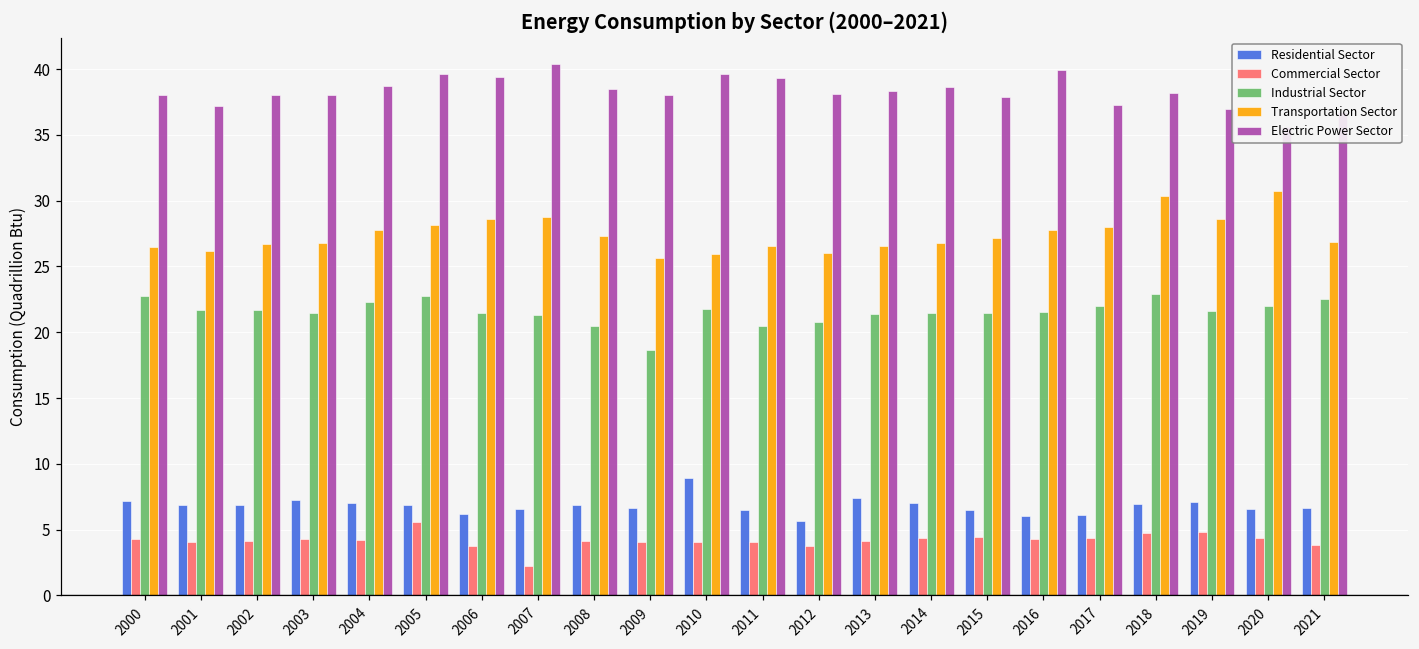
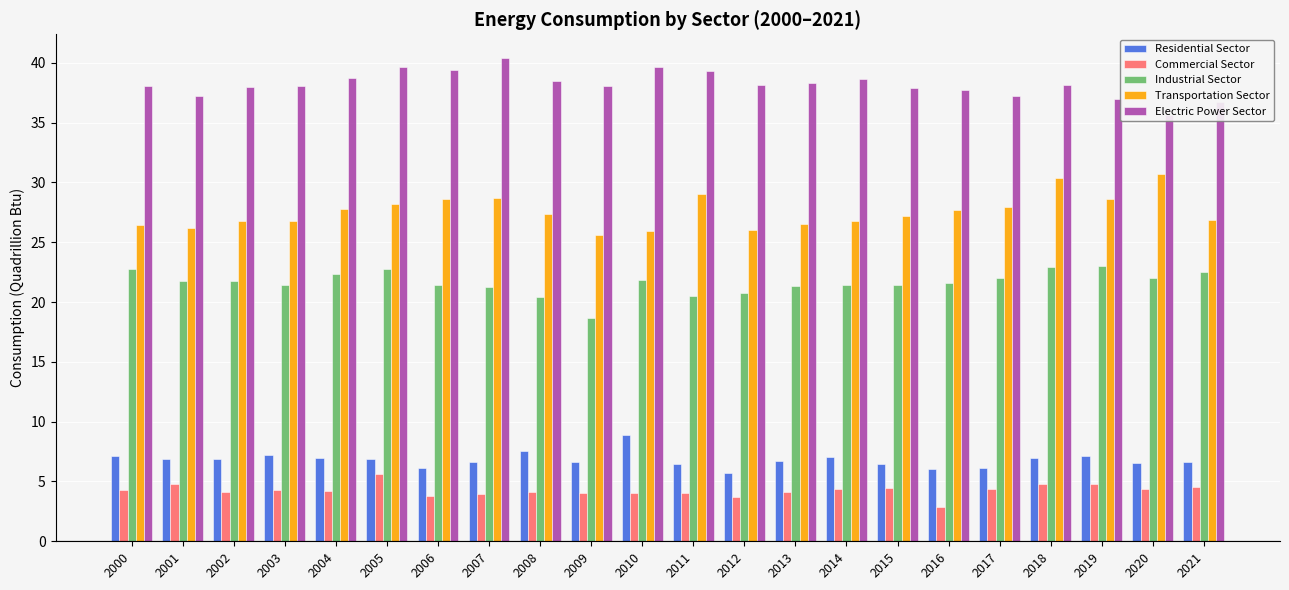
  {
    "Residential Sector": {
      "2000": 7.2,
      "2001": 6.9,
      "2002": 6.9,
      "2003": 7.2,
      "2004": 7.0,
      "2005": 6.9,
      "2006": 6.2,
      "2007": 6.6,
-     "2008": 6.9,
+     "2008": 7.6,
      "2009": 6.6,
      "2010": 8.9,
      "2011": 6.5,
      "2012": 5.7,
-     "2013": 7.4,
+     "2013": 6.7,
      "2014": 7.0,
      "2015": 6.5,
      "2016": 6.0,
      "2017": 6.1,
      "2018": 7.0,
      "2019": 7.1,
      "2020": 6.6,
      "2021": 6.6
    },
    "Commercial Sector": {
      "2000": 4.3,
-     "2001": 4.1,
+     "2001": 4.8,
      "2002": 4.1,
      "2003": 4.3,
      "2004": 4.2,
      "2005": 5.6,
      "2006": 3.7,
-     "2007": 2.2,
+     "2007": 3.9,
      "2008": 4.1,
      "2009": 4.1,
      "2010": 4.0,
      "2011": 4.1,
      "2012": 3.7,
      "2013": 4.2,
      "2014": 4.4,
      "2015": 4.4,
-     "2016": 4.3,
+     "2016": 2.9,
      "2017": 4.4,
      "2018": 4.8,
      "2019": 4.8,
      "2020": 4.4,
-     "2021": 3.8
+     "2021": 4.6
    },
    "Industrial Sector": {
      "2000": 22.7,
      "2001": 21.7,
      "2002": 21.7,
      "2003": 21.5,
      "2004": 22.3,
      "2005": 22.8,
      "2006": 21.5,
      "2007": 21.3,
      "2008": 20.5,
      "2009": 18.7,
      "2010": 21.8,
      "2011": 20.5,
      "2012": 20.8,
      "2013": 21.4,
      "2014": 21.5,
      "2015": 21.4,
      "2016": 21.6,
      "2017": 22.0,
      "2018": 22.9,
-     "2019": 21.6,
+     "2019": 23.0,
      "2020": 22.0,
      "2021": 22.5
    },
    "Transportation Sector": {
      "2000": 26.5,
      "2001": 26.2,
      "2002": 26.7,
      "2003": 26.8,
      "2004": 27.7,
      "2005": 28.2,
      "2006": 28.6,
      "2007": 28.7,
      "2008": 27.3,
      "2009": 25.6,
      "2010": 26.0,
-     "2011": 26.5,
+     "2011": 29.0,
      "2012": 26.1,
      "2013": 26.5,
      "2014": 26.8,
      "2015": 27.2,
      "2016": 27.7,
      "2017": 28.0,
      "2018": 30.4,
      "2019": 28.6,
      "2020": 30.7,
      "2021": 26.9
    },
    "Electric Power Sector": {
      "2000": 38.1,
      "2001": 37.2,
      "2002": 38.0,
      "2003": 38.0,
      "2004": 38.7,
      "2005": 39.6,
      "2006": 39.4,
      "2007": 40.4,
      "2008": 38.5,
      "2009": 38.1,
      "2010": 39.6,
      "2011": 39.3,
      "2012": 38.1,
      "2013": 38.4,
      "2014": 38.6,
      "2015": 37.9,
-     "2016": 39.9,
+     "2016": 37.7,
      "2017": 37.2,
      "2018": 38.2,
      "2019": 37.0
    }
  }
